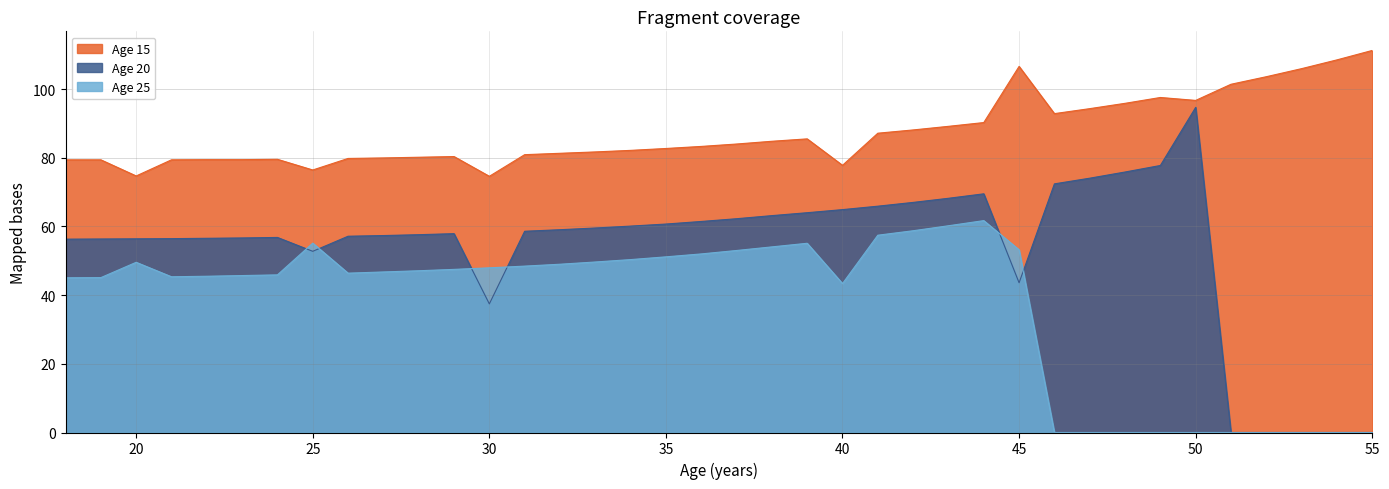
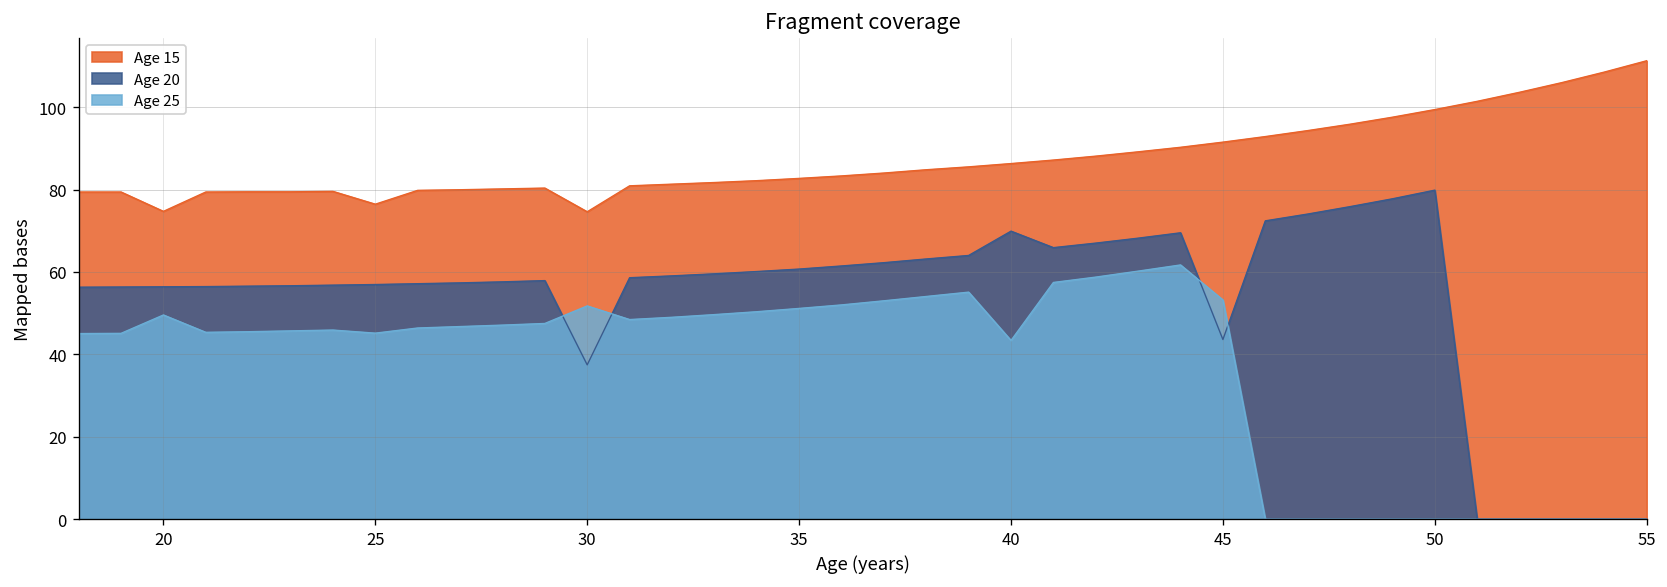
  {
    "Age 15": {
      "20": 75,
      "25": 76,
      "30": 75,
      "35": 83,
-     "40": 78,
-     "45": 107,
-     "50": 97,
+     "40": 86,
+     "45": 92,
+     "50": 99,
      "55": 111
    },
    "Age 20": {
      "20": 56,
-     "25": 53,
+     "25": 57,
      "30": 37,
      "35": 61,
-     "40": 65,
+     "40": 70,
      "45": 44,
-     "50": 95
+     "50": 80
    },
    "Age 25": {
      "20": 50,
-     "25": 55,
-     "30": 48,
+     "25": 45,
+     "30": 52,
      "35": 51,
      "40": 43,
      "45": 53,
      "50": 0
    }
  }
